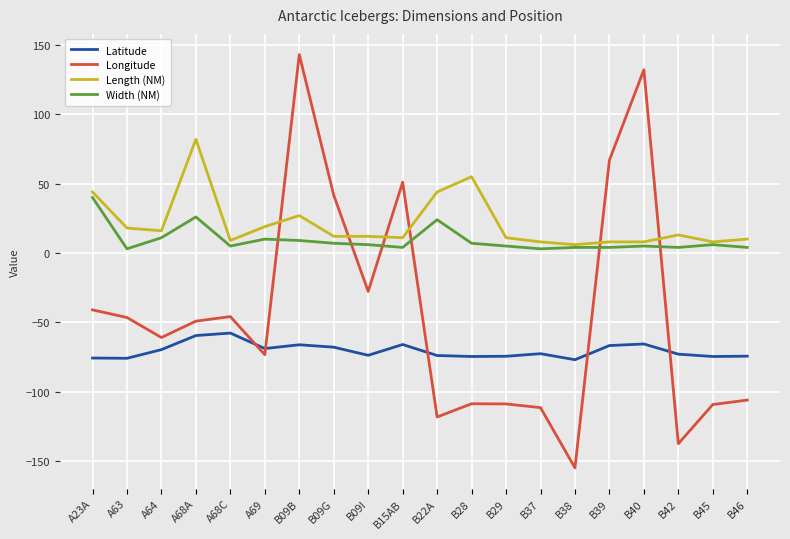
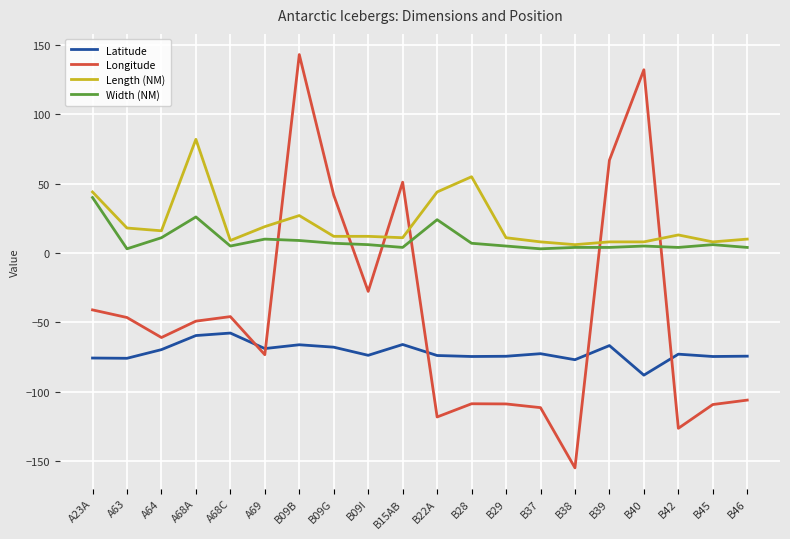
  {
    "Latitude": {
      "A23A": -76,
      "A63": -76,
      "A64": -70,
      "A68A": -60,
      "A68C": -58,
      "A69": -69,
      "B09B": -66,
      "B09G": -68,
      "B09I": -74,
      "B15AB": -66,
      "B22A": -74,
      "B28": -75,
      "B29": -75,
      "B37": -73,
      "B38": -77,
      "B39": -67,
-     "B40": -66,
+     "B40": -88,
      "B42": -73,
      "B45": -75,
      "B46": -74
    },
    "Longitude": {
      "A23A": -41,
      "A63": -47,
      "A64": -61,
      "A68A": -49,
      "A68C": -46,
      "A69": -73,
      "B09B": 143,
      "B09G": 42,
      "B09I": -28,
      "B15AB": 51,
      "B22A": -118,
      "B28": -109,
      "B29": -109,
      "B37": -112,
      "B38": -155,
      "B39": 67,
      "B40": 132,
-     "B42": -138,
+     "B42": -127,
      "B45": -109,
      "B46": -106
    },
    "Length (NM)": {
      "A23A": 44,
      "A63": 18,
      "A64": 16,
      "A68A": 82,
      "A68C": 9,
      "A69": 19,
      "B09B": 27,
      "B09G": 12,
      "B09I": 12,
      "B15AB": 11,
      "B22A": 44,
      "B28": 55,
      "B29": 11,
      "B37": 8,
      "B38": 6,
      "B39": 8,
      "B40": 8,
      "B42": 13,
      "B45": 8,
      "B46": 10
    },
    "Width (NM)": {
      "A23A": 40,
      "A63": 3,
      "A64": 11,
      "A68A": 26,
      "A68C": 5,
      "A69": 10,
      "B09B": 9,
      "B09G": 7,
      "B09I": 6,
      "B15AB": 4,
      "B22A": 24,
      "B28": 7,
      "B29": 5,
      "B37": 3,
      "B38": 4,
      "B39": 4,
      "B40": 5,
      "B42": 4,
      "B45": 6,
      "B46": 4
    }
  }
